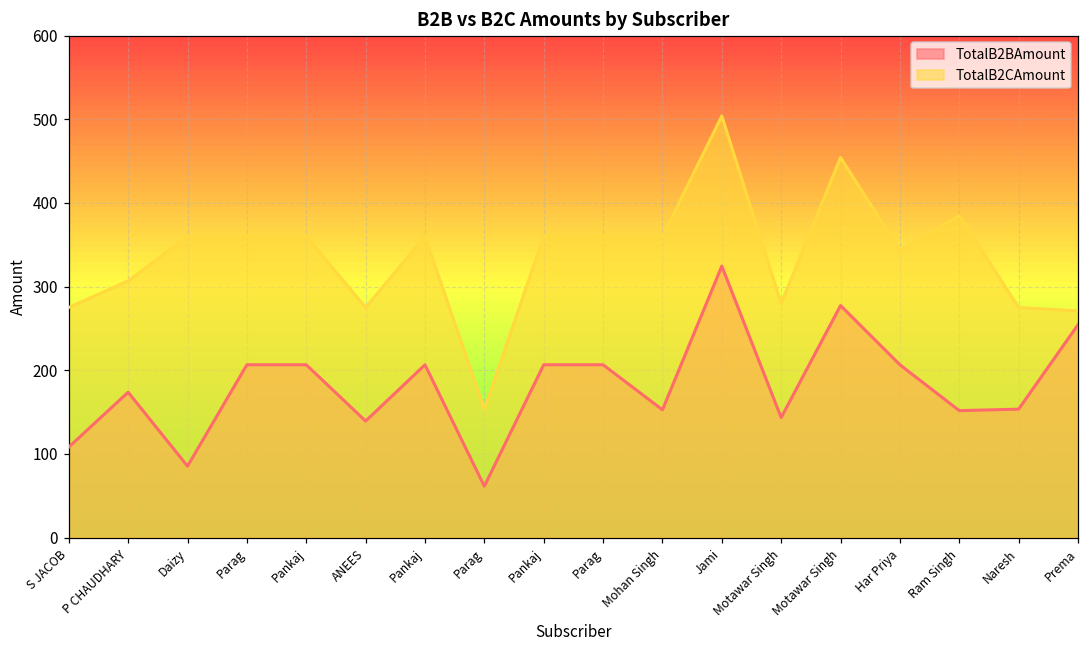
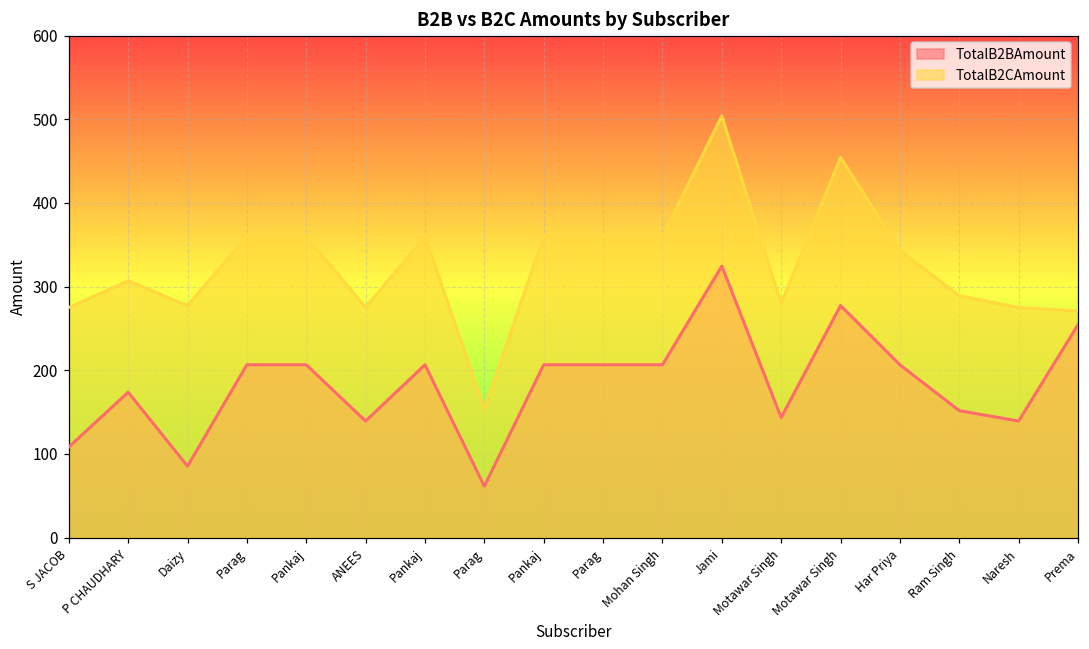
  {
    "TotalB2BAmount": {
      "S JACOB": 110,
      "P CHAUDHARY": 170,
      "Daizy": 90,
      "ANEES": 140,
-     "Mohan Singh": 150,
+     "Mohan Singh": 210,
      "Jami": 320,
      "Har Priya": 210,
      "Ram Singh": 150,
-     "Naresh": 150,
+     "Naresh": 140,
      "Prema": 250
    },
    "TotalB2CAmount": {
      "S JACOB": 270,
      "P CHAUDHARY": 310,
-     "Daizy": 360,
+     "Daizy": 280,
      "ANEES": 270,
      "Mohan Singh": 360,
      "Jami": 500,
      "Har Priya": 340,
-     "Ram Singh": 380,
+     "Ram Singh": 290,
      "Naresh": 270,
      "Prema": 270
    }
  }
